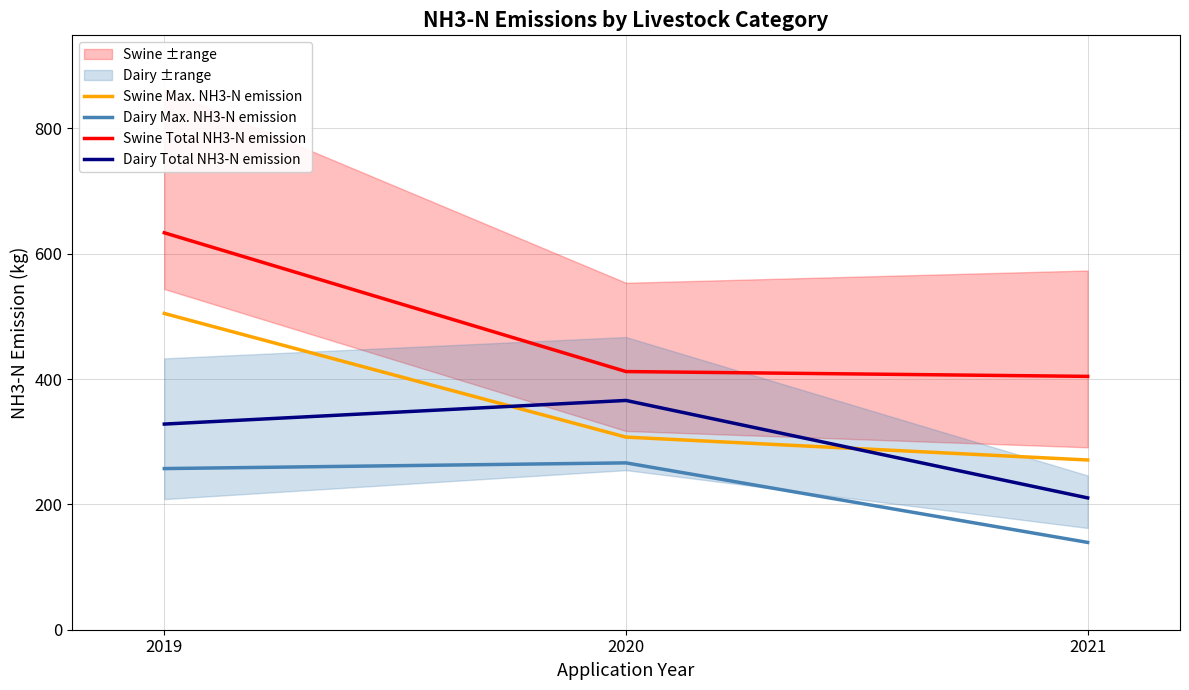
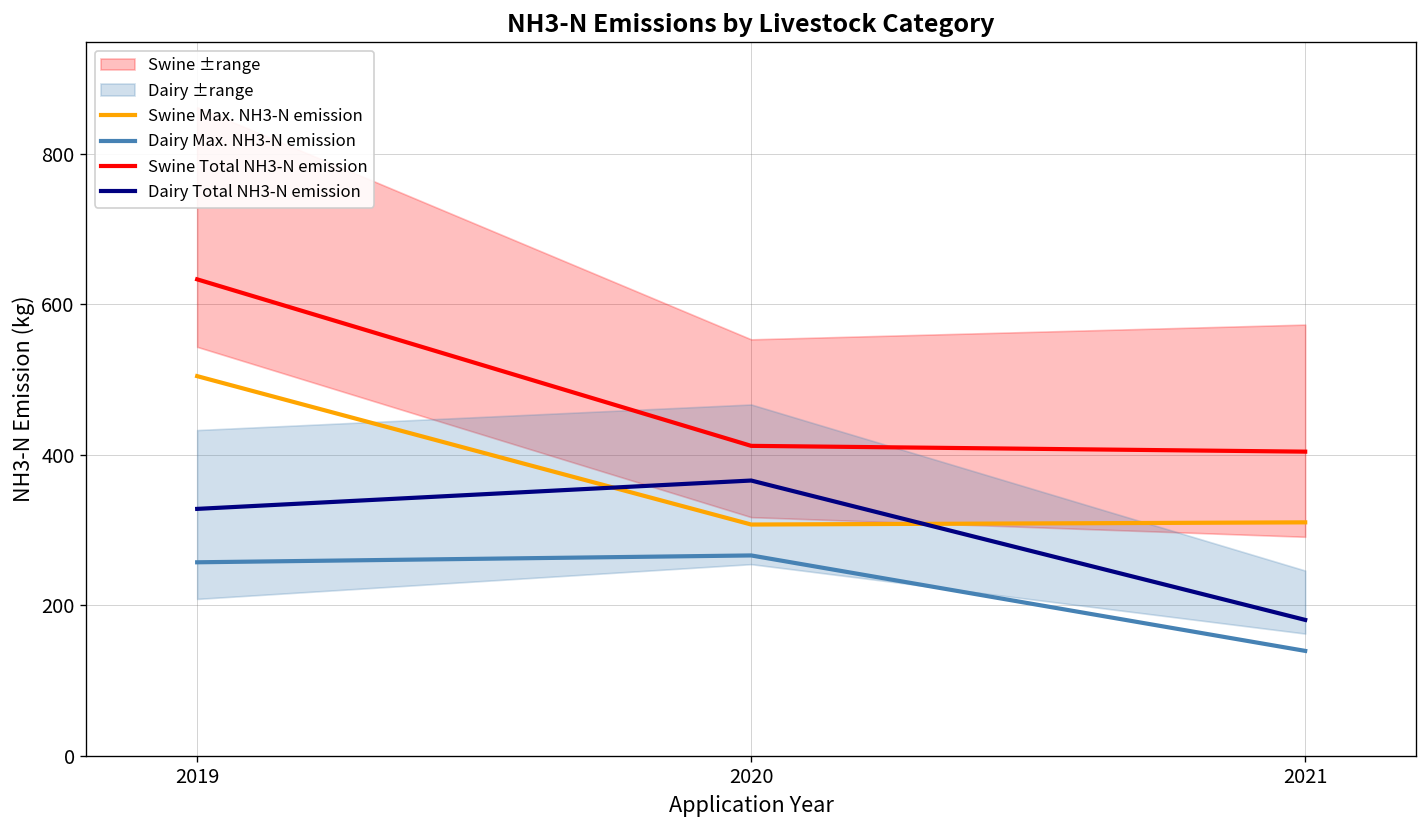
  {
    "Swine Max. NH3-N emission": {
      "2019": 500,
      "2020": 310,
-     "2021": 270
+     "2021": 310
    },
    "Dairy Total NH3-N emission": {
      "2019": 330,
      "2020": 370,
-     "2021": 210
+     "2021": 180
    }
  }
